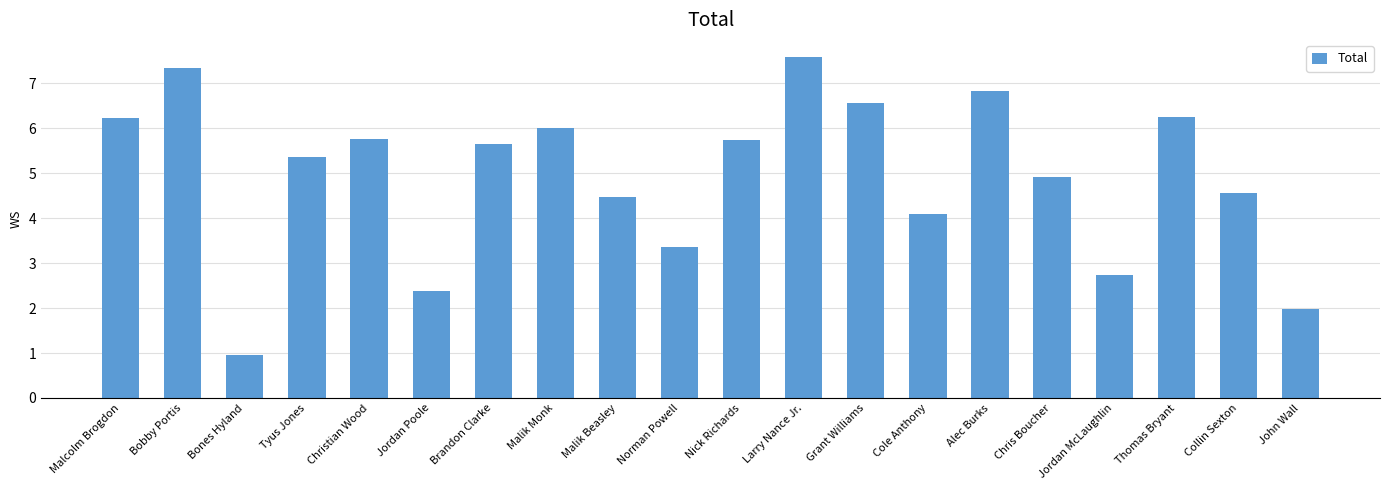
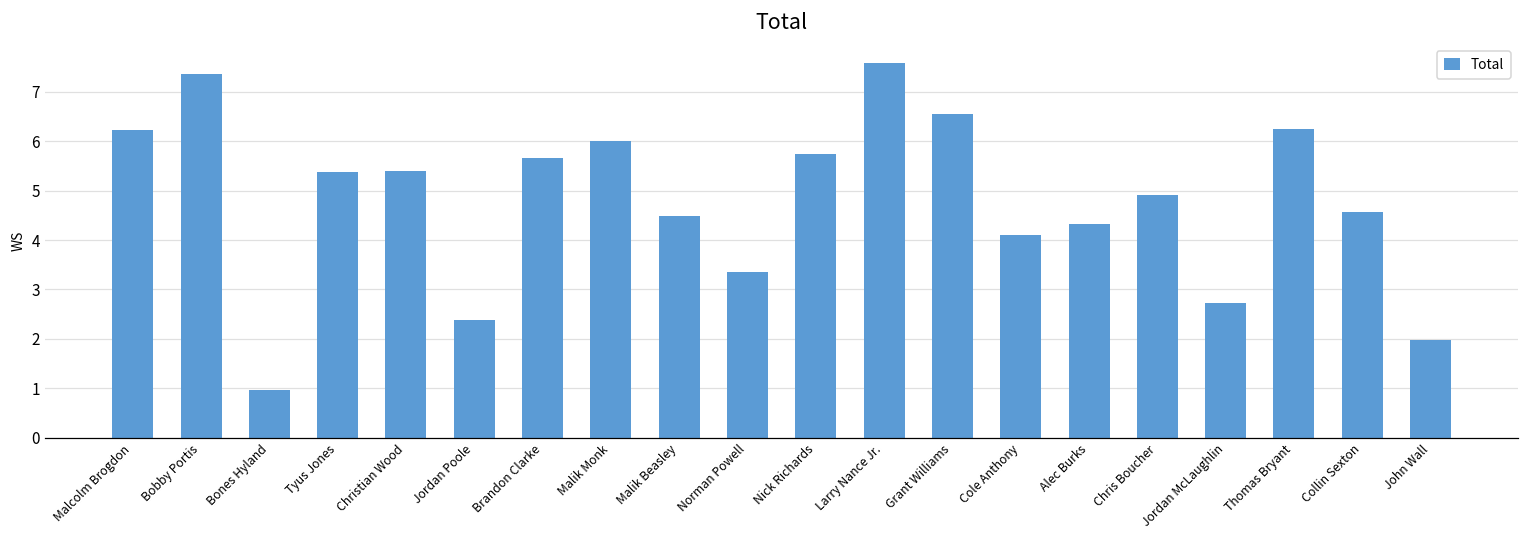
  {
    "Malcolm Brogdon": 6.2,
    "Bobby Portis": 7.4,
    "Bones Hyland": 1.0,
    "Tyus Jones": 5.4,
-   "Christian Wood": 5.8,
+   "Christian Wood": 5.4,
    "Jordan Poole": 2.4,
    "Brandon Clarke": 5.7,
    "Malik Monk": 6.0,
    "Malik Beasley": 4.5,
    "Norman Powell": 3.4,
    "Nick Richards": 5.7,
    "Larry Nance Jr.": 7.6,
    "Grant Williams": 6.6,
    "Cole Anthony": 4.1,
-   "Alec Burks": 6.8,
+   "Alec Burks": 4.3,
    "Chris Boucher": 4.9,
    "Jordan McLaughlin": 2.7,
    "Thomas Bryant": 6.3,
    "Collin Sexton": 4.6,
    "John Wall": 2.0
  }
